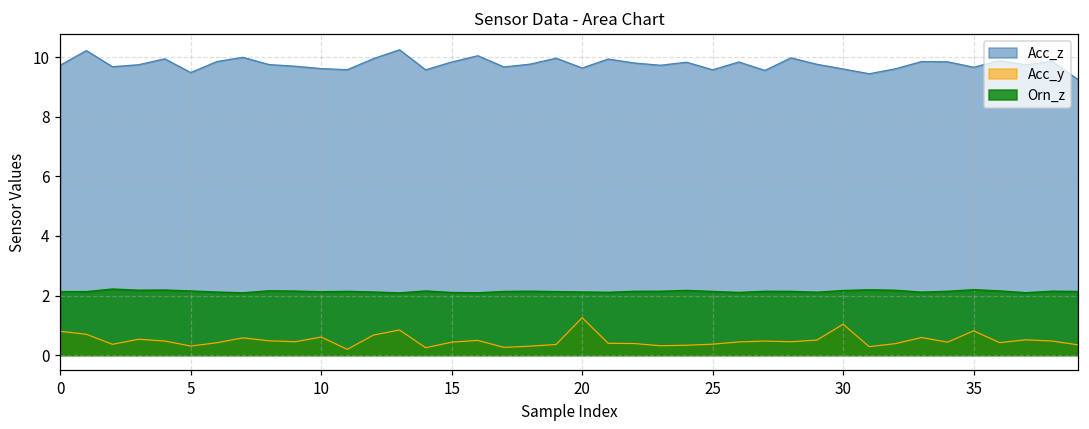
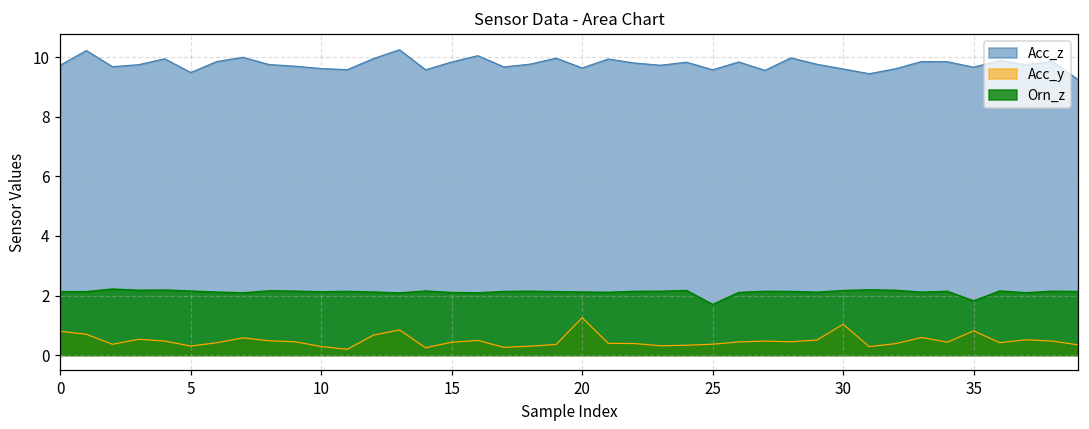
  {
    "Acc_z": {
      "0": 9.7,
      "5": 9.5,
      "10": 9.6,
      "15": 9.8,
      "20": 9.6,
      "25": 9.6,
      "30": 9.6,
      "35": 9.7
    },
    "Acc_y": {
      "0": 0.8,
      "5": 0.3,
-     "10": 0.6,
+     "10": 0.3,
      "15": 0.4,
      "20": 1.3,
      "25": 0.4,
      "30": 1.0,
      "35": 0.8
    },
    "Orn_z": {
      "0": 2.1,
      "5": 2.1,
      "10": 2.1,
      "15": 2.1,
      "20": 2.1,
-     "25": 2.1,
+     "25": 1.7,
      "30": 2.2,
-     "35": 2.2
+     "35": 1.8
    }
  }
